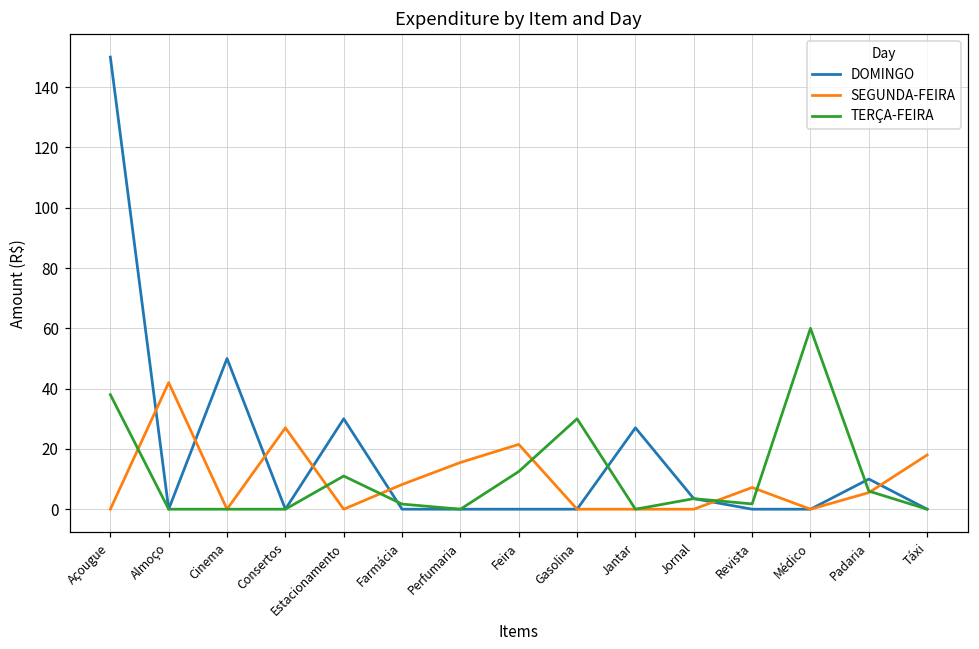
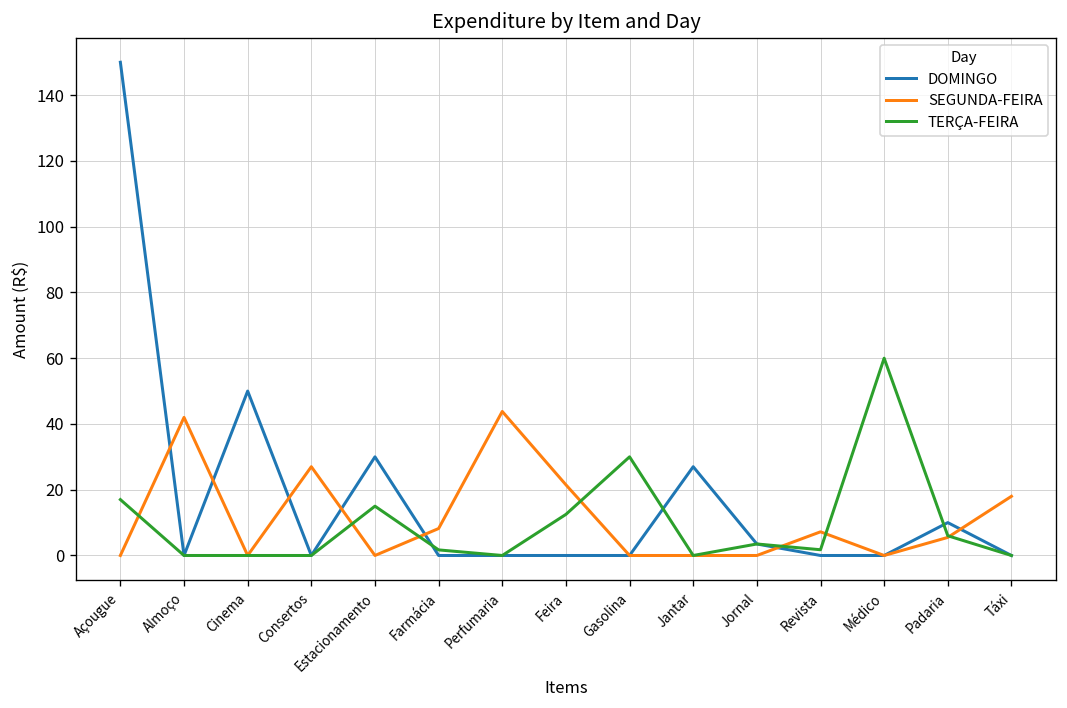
  {
    "DOMINGO": {
      "Açougue": 150,
      "Cinema": 50,
      "Estacionamento": 30,
      "Farmácia": 0,
      "Feira": 0,
      "Jantar": 27,
      "Revista": 0,
      "Padaria": 10
    },
    "SEGUNDA-FEIRA": {
      "Açougue": 0,
      "Almoço": 42,
      "Consertos": 27,
      "Estacionamento": 0,
      "Farmácia": 8,
-     "Perfumaria": 16,
+     "Perfumaria": 44,
      "Feira": 22,
      "Jornal": 0,
      "Revista": 7,
      "Táxi": 18
    },
    "TERÇA-FEIRA": {
-     "Açougue": 38,
-     "Estacionamento": 11,
+     "Açougue": 17,
+     "Estacionamento": 15,
      "Farmácia": 2,
      "Feira": 13,
      "Gasolina": 30,
      "Revista": 2,
      "Médico": 60
    }
  }
